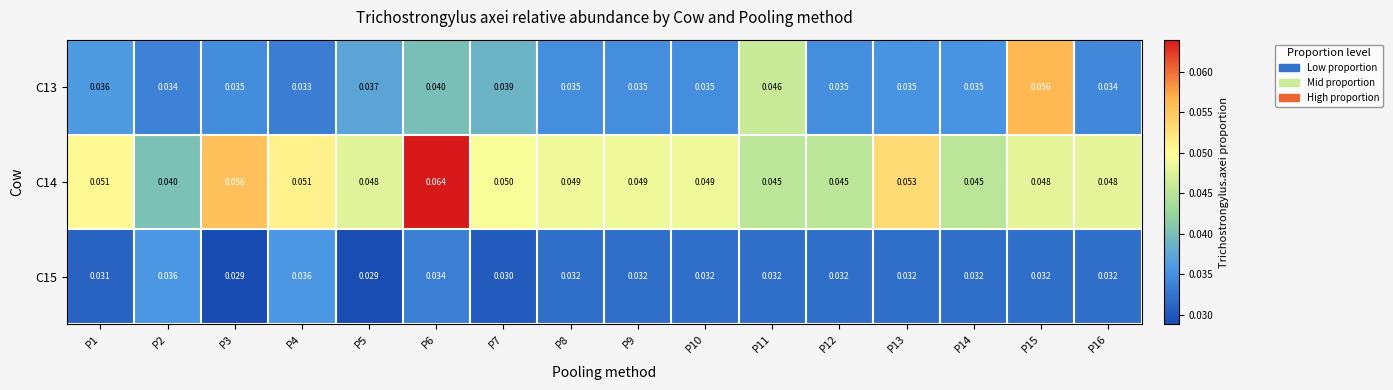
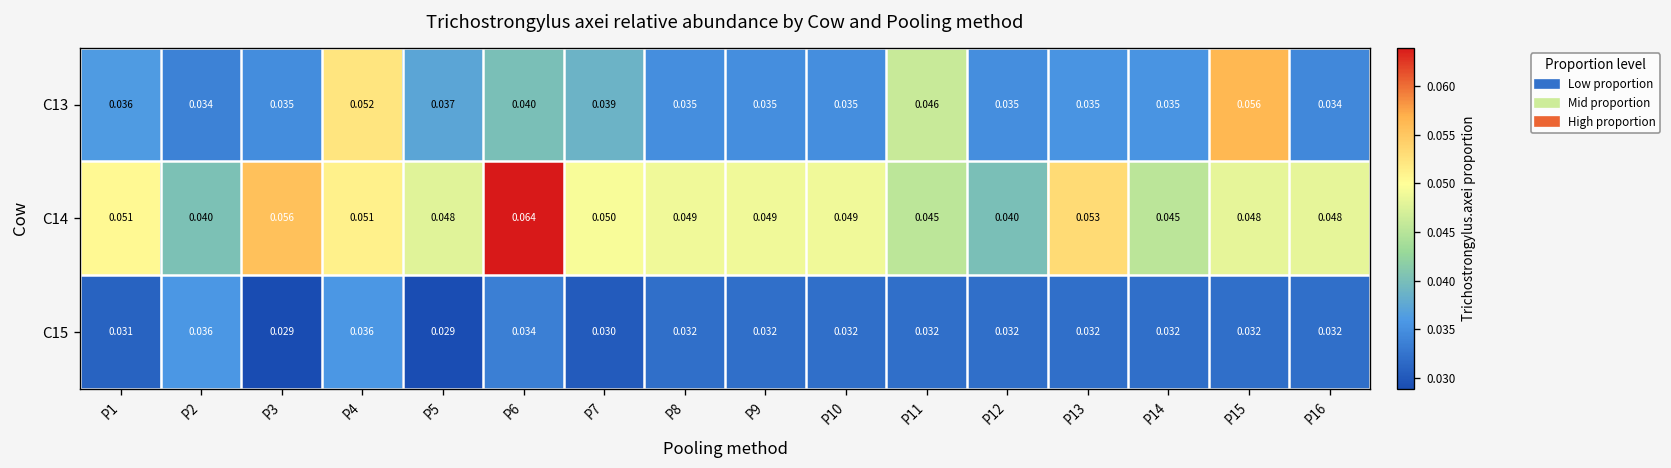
  {
    "C13": {
      "P1": 0.036,
      "P2": 0.034,
      "P3": 0.035,
-     "P4": 0.033,
+     "P4": 0.052,
      "P5": 0.037,
      "P6": 0.040,
      "P7": 0.039,
      "P8": 0.035,
      "P9": 0.035,
      "P10": 0.035,
      "P11": 0.046,
      "P12": 0.035,
      "P13": 0.035,
      "P14": 0.035,
      "P15": 0.056,
      "P16": 0.034
    },
    "C14": {
      "P1": 0.051,
      "P2": 0.040,
      "P3": 0.056,
      "P4": 0.051,
      "P5": 0.048,
      "P6": 0.064,
      "P7": 0.050,
      "P8": 0.049,
      "P9": 0.049,
      "P10": 0.049,
      "P11": 0.045,
-     "P12": 0.045,
+     "P12": 0.040,
      "P13": 0.053,
      "P14": 0.045,
      "P15": 0.048,
      "P16": 0.048
    },
    "C15": {
      "P1": 0.031,
      "P2": 0.036,
      "P3": 0.029,
      "P4": 0.036,
      "P5": 0.029,
      "P6": 0.034,
      "P7": 0.030,
      "P8": 0.032,
      "P9": 0.032,
      "P10": 0.032,
      "P11": 0.032,
      "P12": 0.032,
      "P13": 0.032,
      "P14": 0.032,
      "P15": 0.032,
      "P16": 0.032
    }
  }
